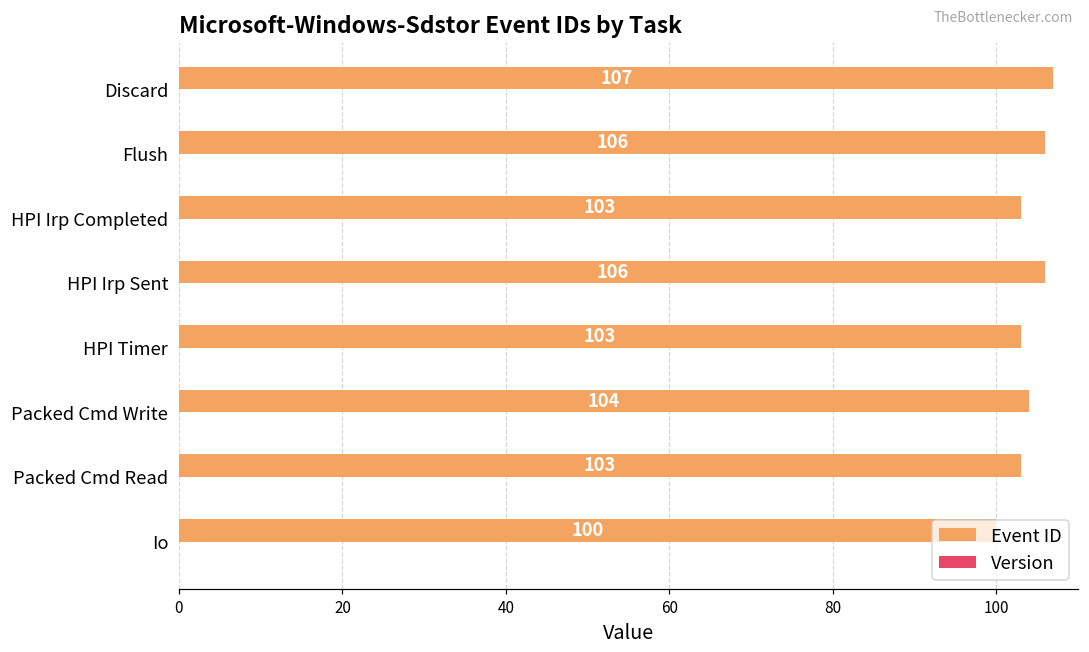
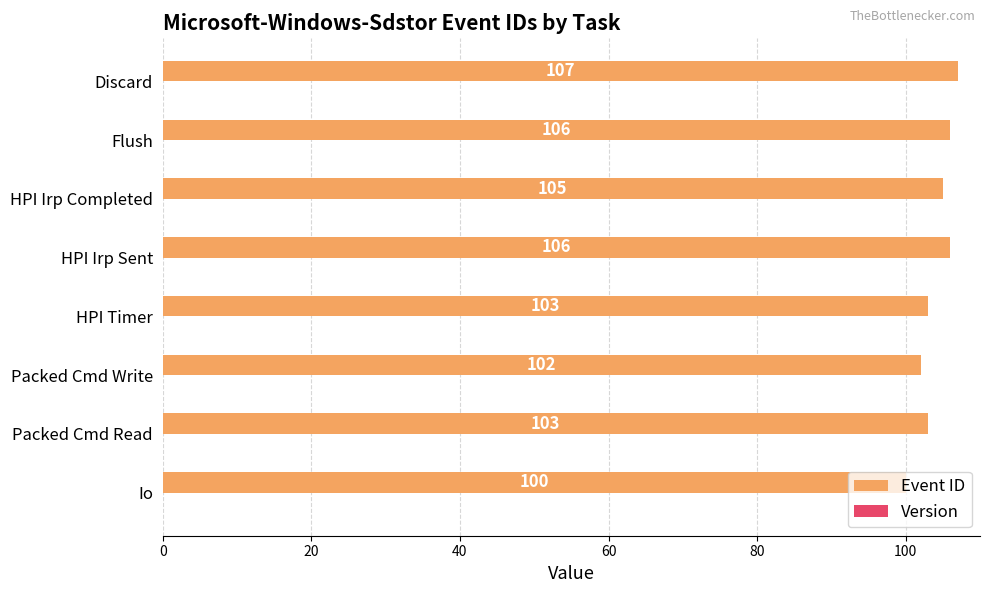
  {
    "Event ID": {
      "Discard": 107,
      "Flush": 106,
-     "HPI Irp Completed": 103,
+     "HPI Irp Completed": 105,
      "HPI Irp Sent": 106,
      "HPI Timer": 103,
-     "Packed Cmd Write": 104,
+     "Packed Cmd Write": 102,
      "Packed Cmd Read": 103
    },
    "Version": {
      "Discard": 0,
      "Flush": 0,
      "HPI Irp Completed": 0,
      "HPI Irp Sent": 0,
      "HPI Timer": 0,
      "Packed Cmd Write": 0,
      "Packed Cmd Read": 0,
      "Io": 0
    }
  }
